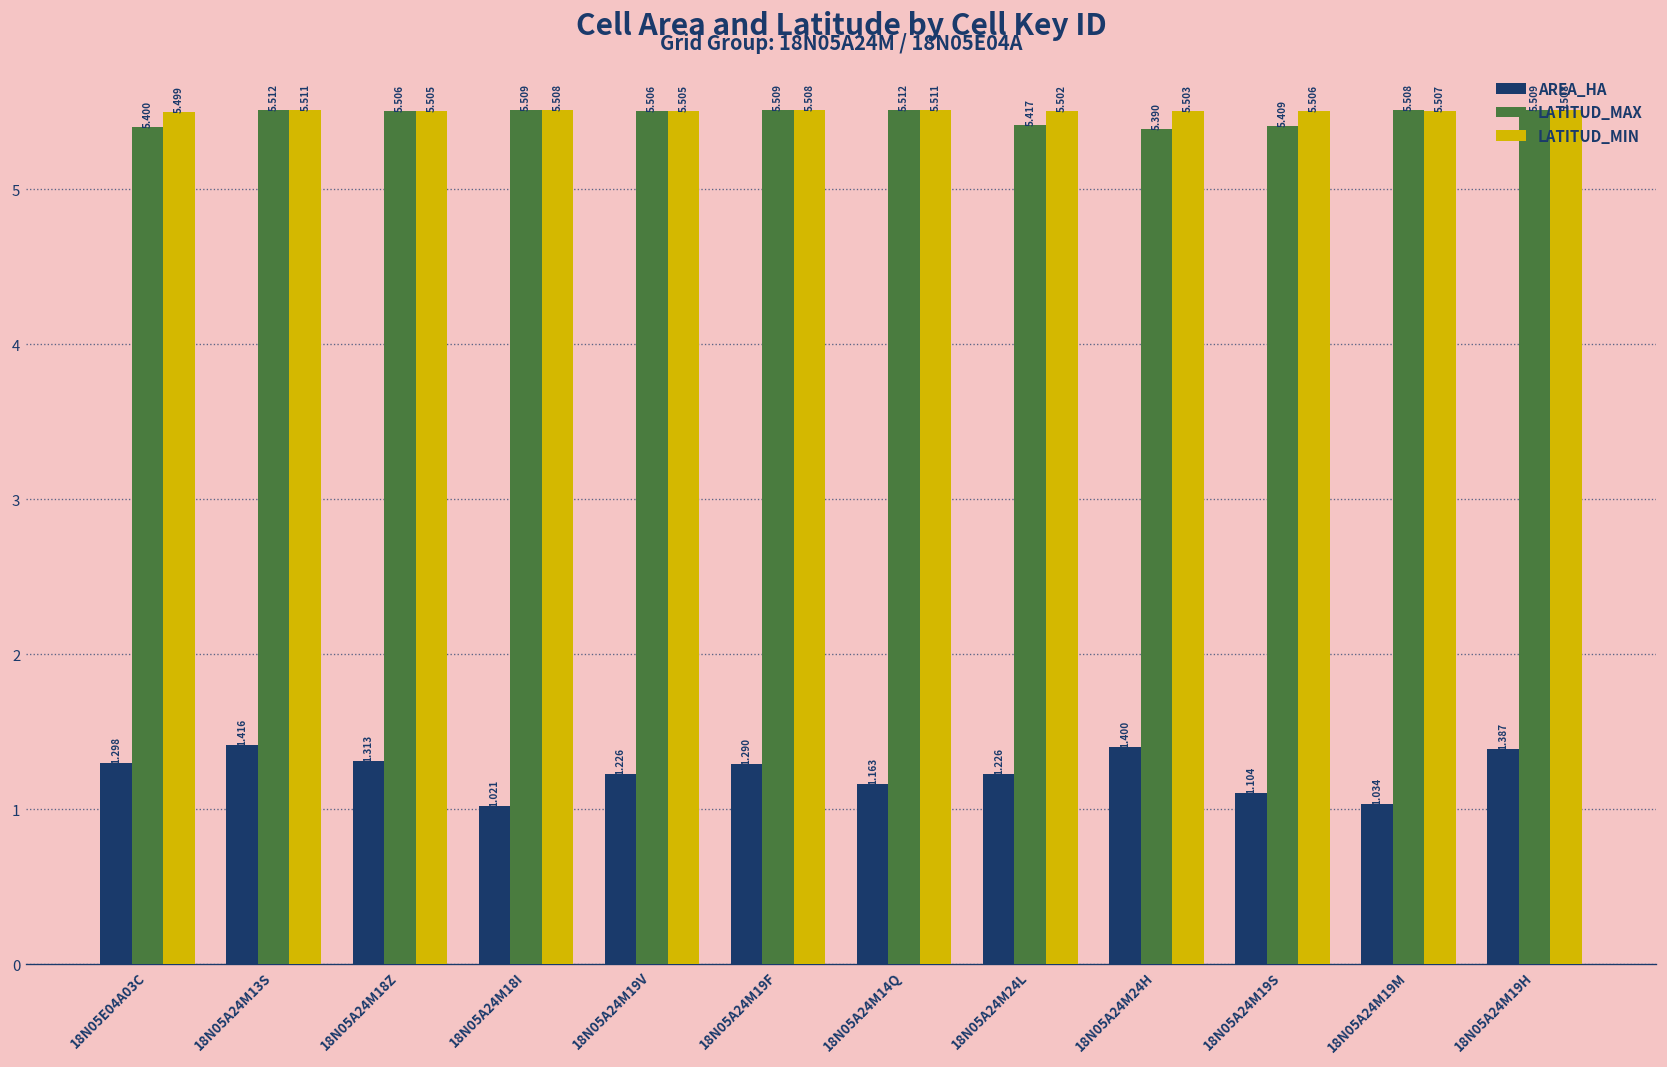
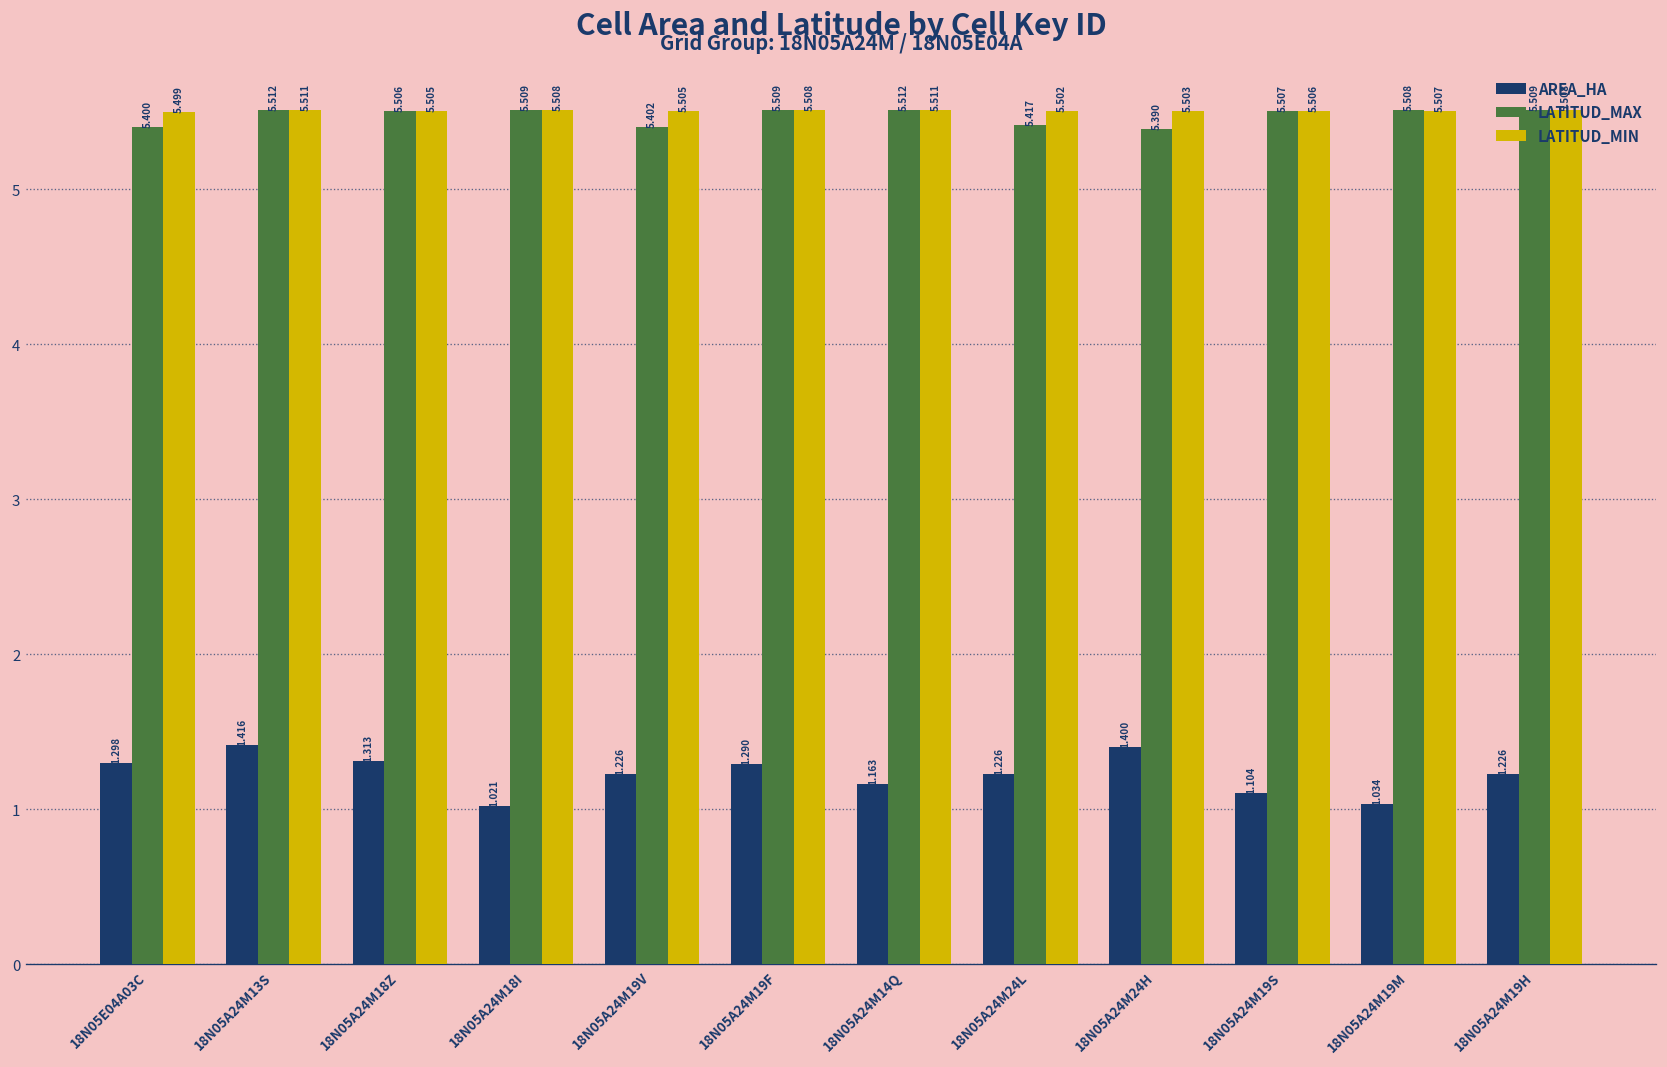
  {
    "AREA_HA": {
      "18N05E04A03C": 1.298,
      "18N05A24M13S": 1.416,
      "18N05A24M18Z": 1.313,
      "18N05A24M18I": 1.021,
      "18N05A24M19V": 1.226,
      "18N05A24M19F": 1.290,
      "18N05A24M14Q": 1.163,
      "18N05A24M24L": 1.226,
      "18N05A24M24H": 1.400,
      "18N05A24M19S": 1.104,
      "18N05A24M19M": 1.034,
-     "18N05A24M19H": 1.387
+     "18N05A24M19H": 1.226
    },
    "LATITUD_MAX": {
      "18N05E04A03C": 5.400,
      "18N05A24M13S": 5.512,
      "18N05A24M18Z": 5.506,
      "18N05A24M18I": 5.509,
-     "18N05A24M19V": 5.506,
+     "18N05A24M19V": 5.402,
      "18N05A24M19F": 5.509,
      "18N05A24M14Q": 5.512,
      "18N05A24M24L": 5.417,
      "18N05A24M24H": 5.390,
-     "18N05A24M19S": 5.409,
+     "18N05A24M19S": 5.507,
      "18N05A24M19M": 5.508,
      "18N05A24M19H": 5.509
    },
    "LATITUD_MIN": {
      "18N05E04A03C": 5.499,
      "18N05A24M13S": 5.511,
      "18N05A24M18Z": 5.505,
      "18N05A24M18I": 5.508,
      "18N05A24M19V": 5.505,
      "18N05A24M19F": 5.508,
      "18N05A24M14Q": 5.511,
      "18N05A24M24L": 5.502,
      "18N05A24M24H": 5.503,
      "18N05A24M19S": 5.506,
      "18N05A24M19M": 5.507,
      "18N05A24M19H": 5.508
    }
  }
